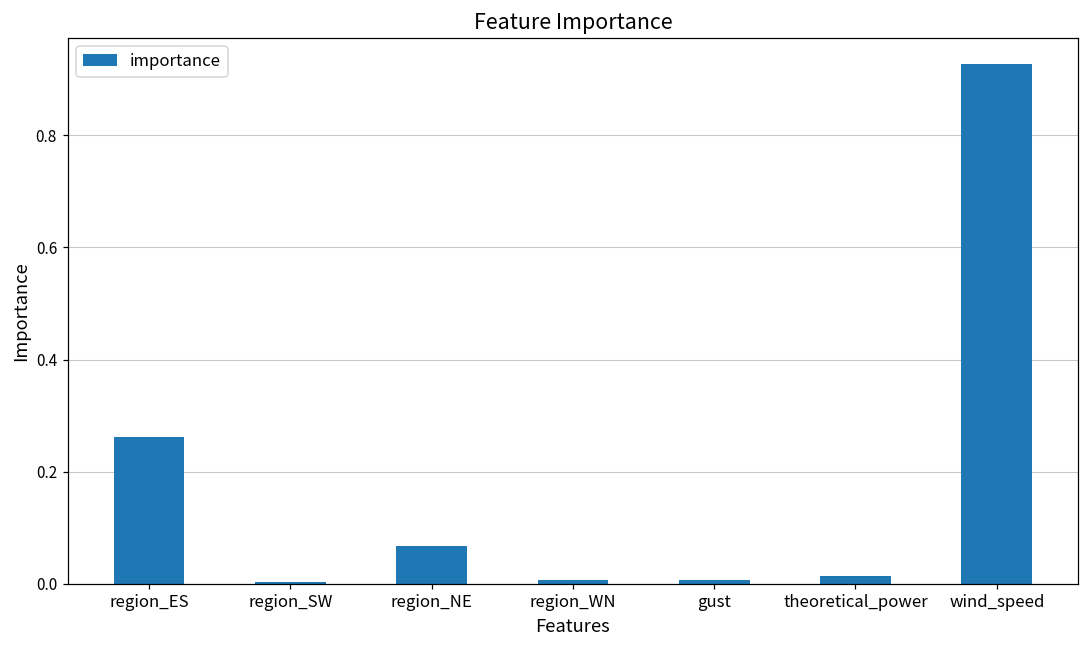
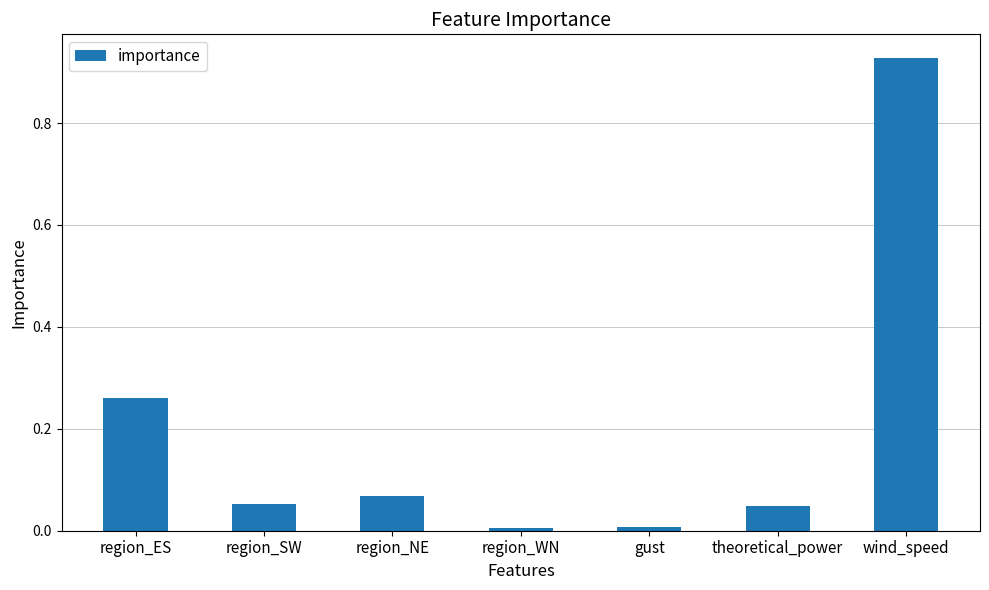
  {
    "region_ES": 0.26,
-   "region_SW": 0.00,
+   "region_SW": 0.05,
    "region_NE": 0.07,
    "region_WN": 0.01,
    "gust": 0.01,
-   "theoretical_power": 0.01,
+   "theoretical_power": 0.05,
    "wind_speed": 0.93
  }
